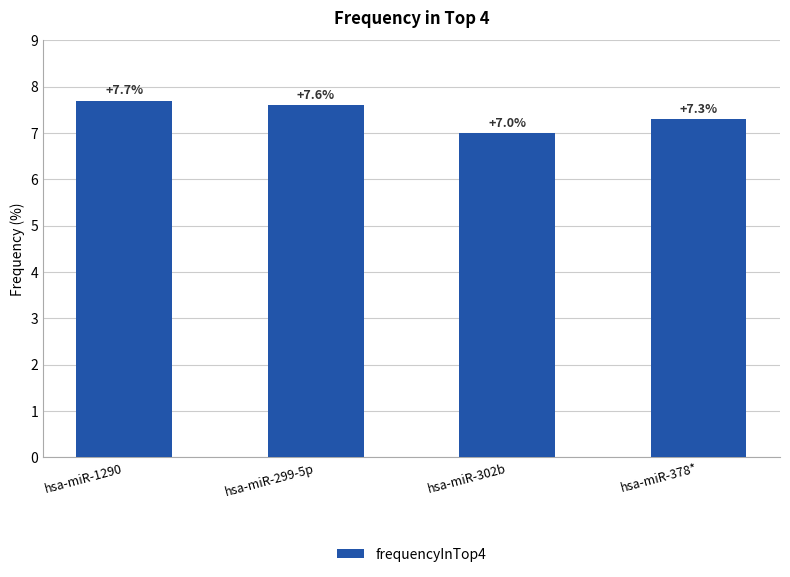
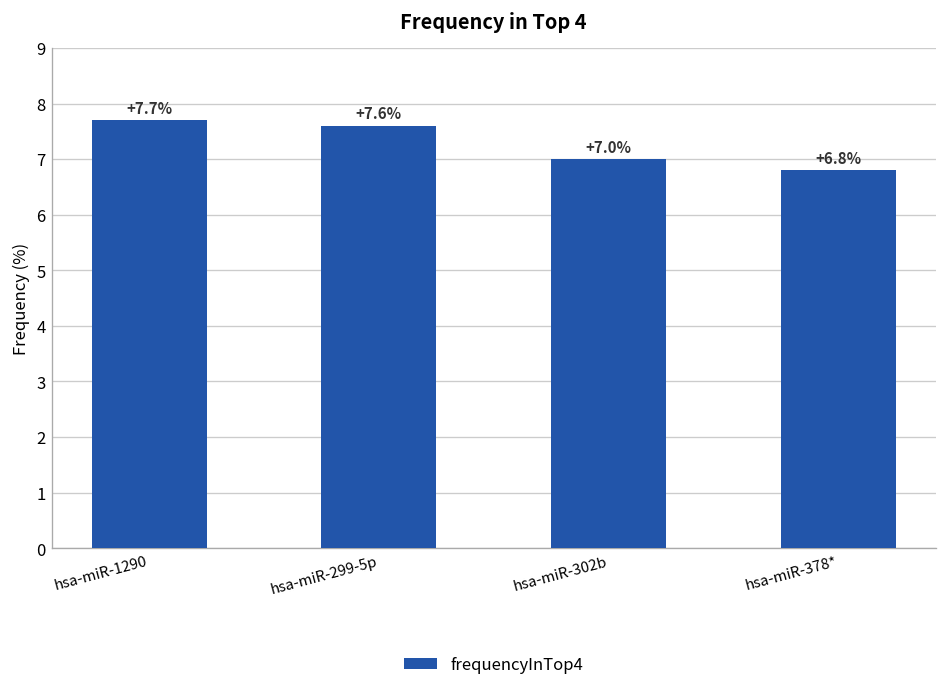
  {
    "hsa-miR-1290": "+7.7%",
    "hsa-miR-299-5p": "+7.6%",
    "hsa-miR-302b": "+7.0%",
-   "hsa-miR-378*": "+7.3%"
+   "hsa-miR-378*": "+6.8%"
  }
